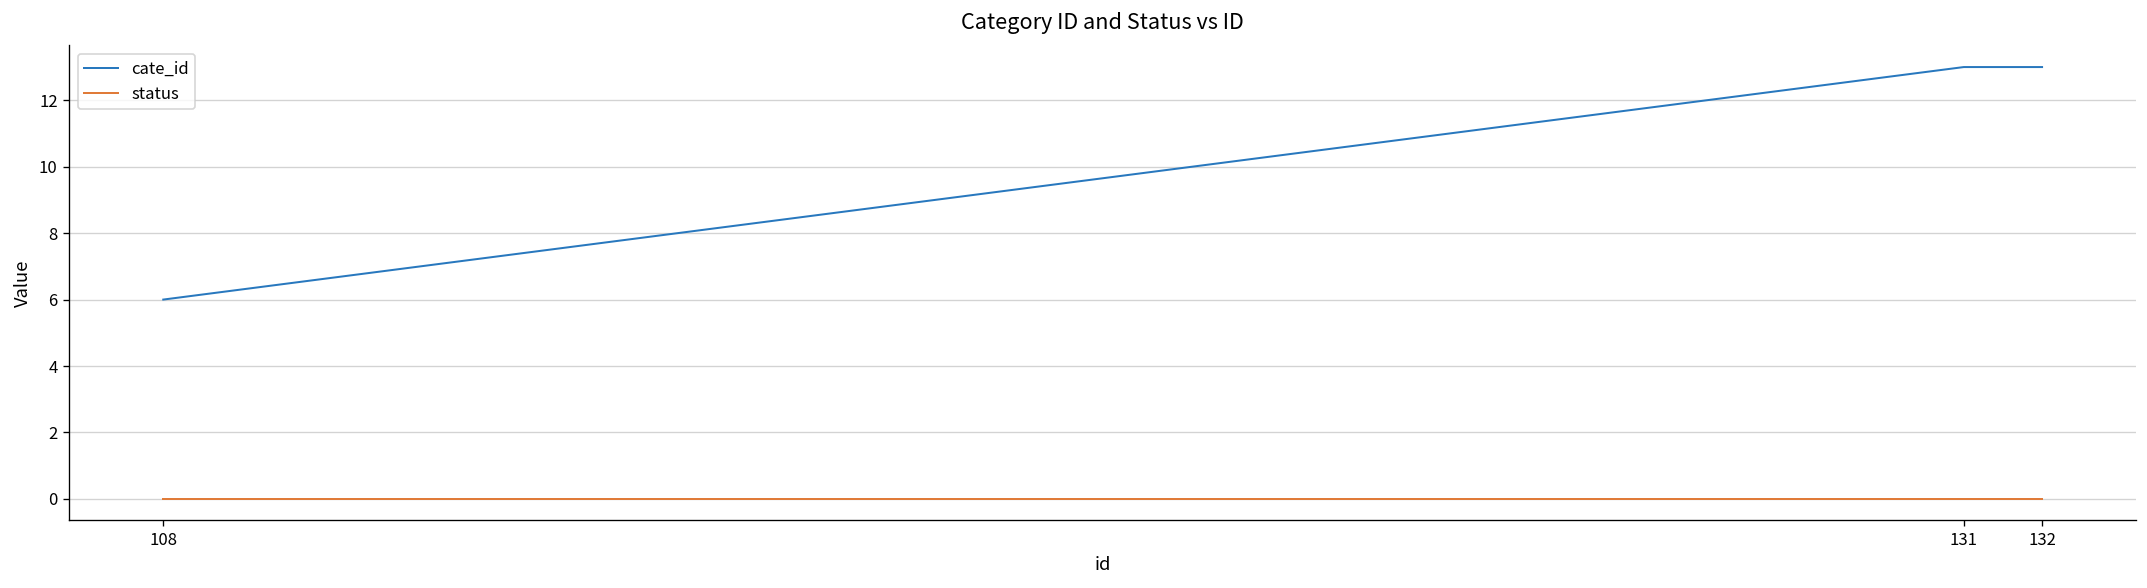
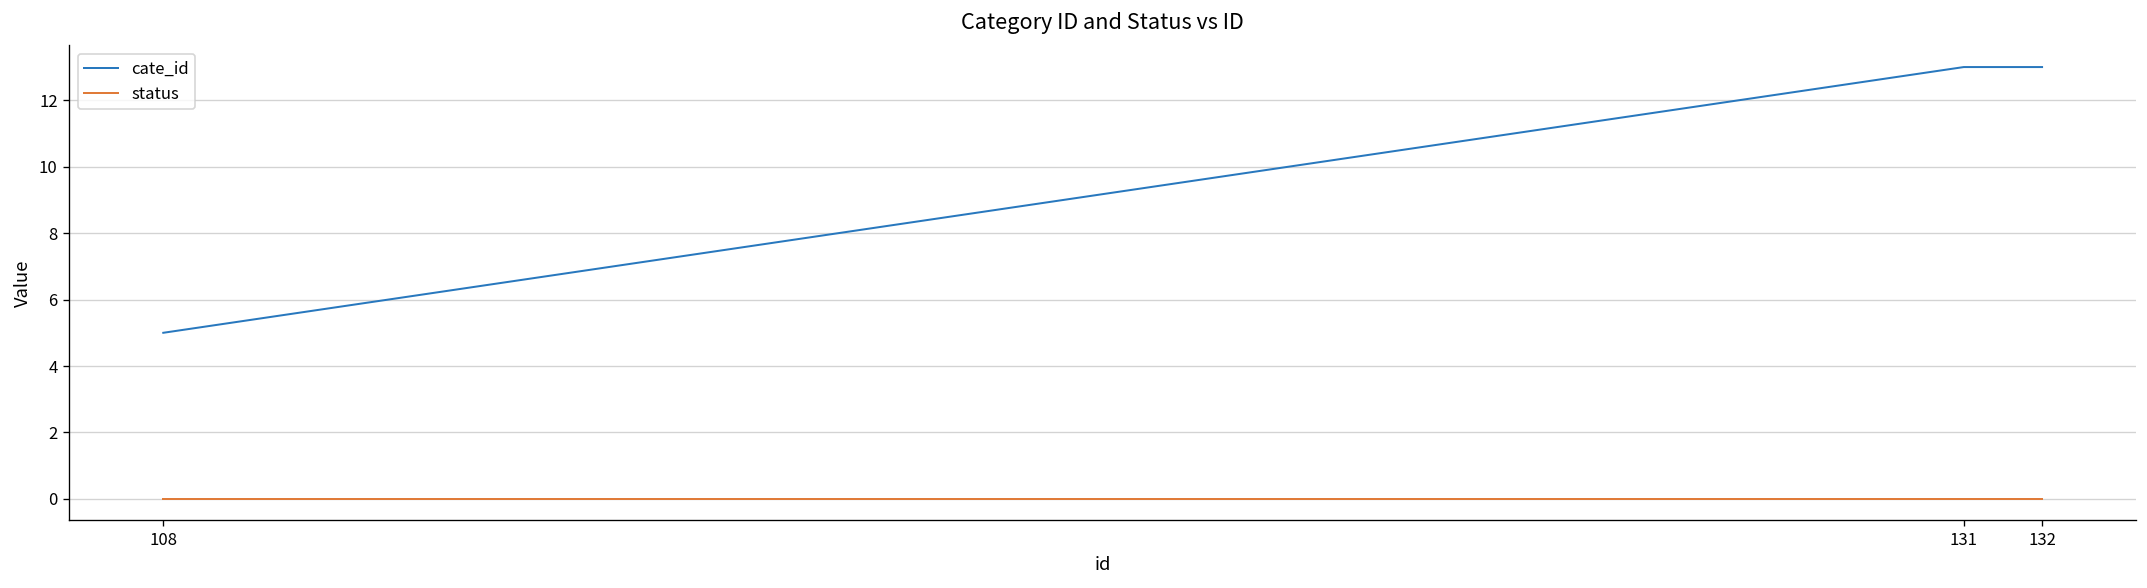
  {
    "cate_id": {
-     "108": 6,
+     "108": 5,
      "131": 13,
      "132": 13
    },
    "status": {
      "108": 0,
      "131": 0,
      "132": 0
    }
  }
